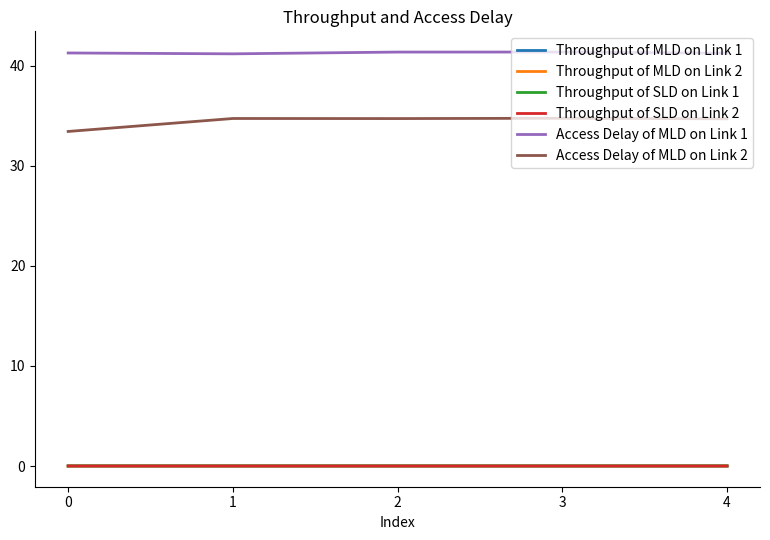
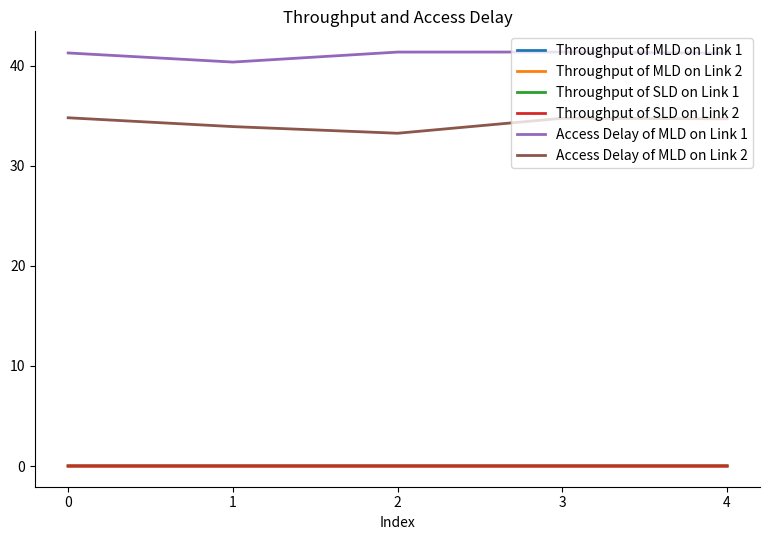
  {
    "Throughput of SLD on Link 2": {
      "0": 0.0,
      "1": 0.0,
      "2": 0.0,
      "3": 0.0,
      "4": 0.0
    },
    "Access Delay of MLD on Link 1": {
      "0": 41.3,
-     "1": 41.2,
+     "1": 40.4,
      "2": 41.4
    },
    "Access Delay of MLD on Link 2": {
-     "0": 33.4,
-     "1": 34.7,
-     "2": 34.7
+     "0": 34.8,
+     "1": 33.9,
+     "2": 33.3
    }
  }
